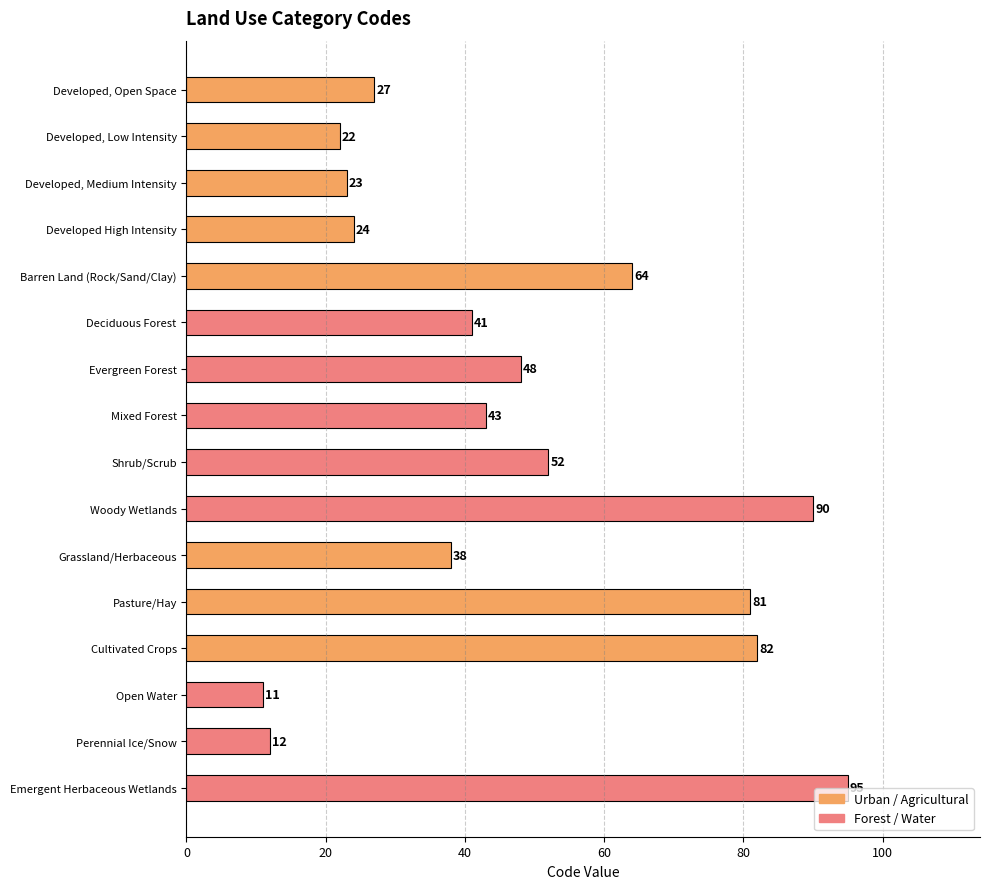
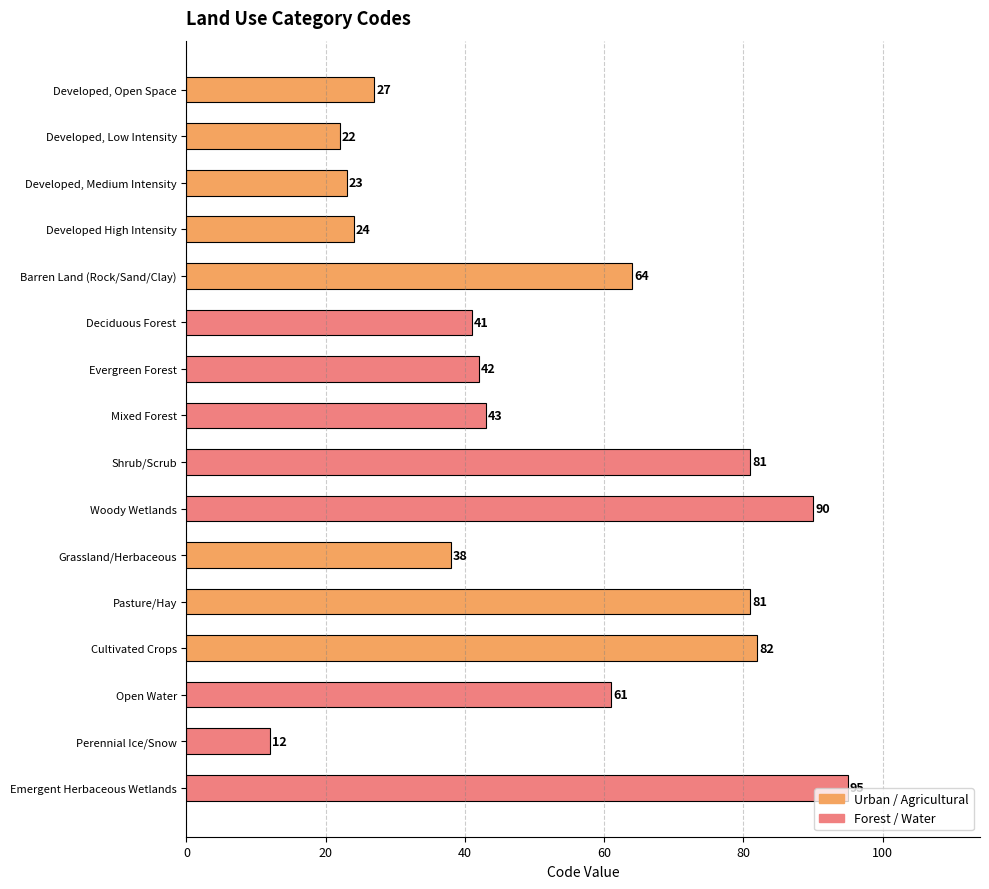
  {
    "Developed, Open Space": 27,
    "Developed, Low Intensity": 22,
    "Developed, Medium Intensity": 23,
    "Developed High Intensity": 24,
    "Barren Land (Rock/Sand/Clay)": 64,
    "Deciduous Forest": 41,
-   "Evergreen Forest": 48,
+   "Evergreen Forest": 42,
    "Mixed Forest": 43,
-   "Shrub/Scrub": 52,
+   "Shrub/Scrub": 81,
    "Woody Wetlands": 90,
    "Grassland/Herbaceous": 38,
    "Pasture/Hay": 81,
    "Cultivated Crops": 82,
-   "Open Water": 11,
+   "Open Water": 61,
    "Perennial Ice/Snow": 12
  }
